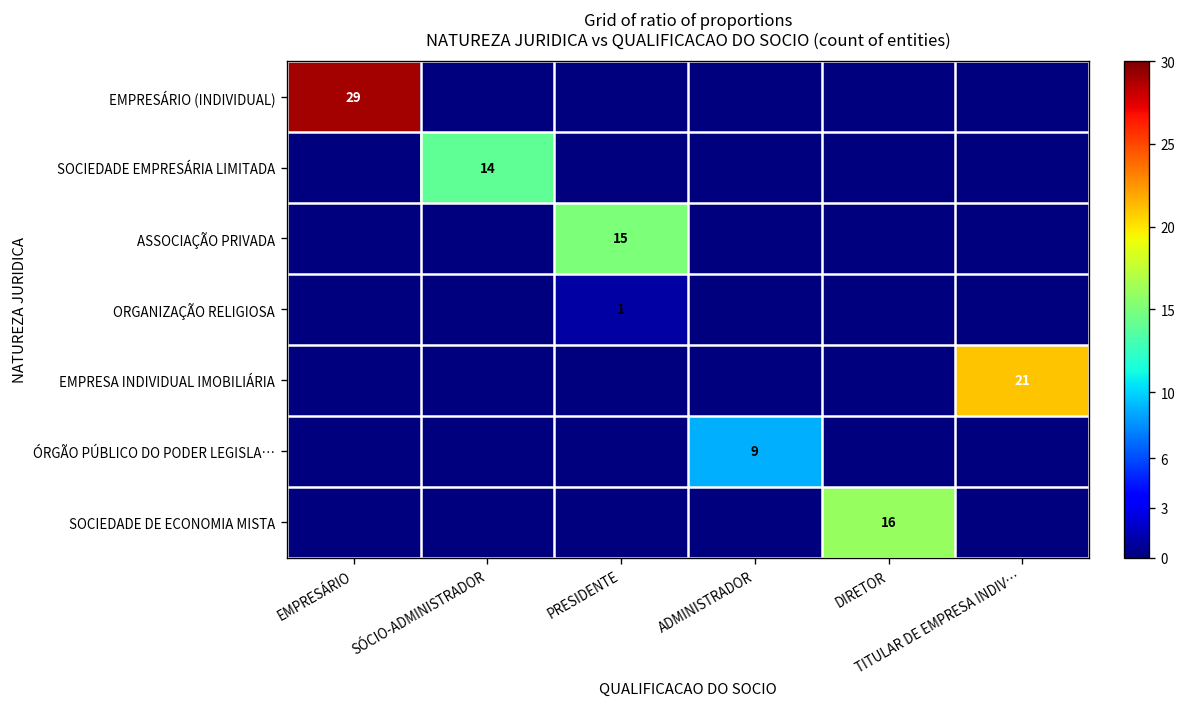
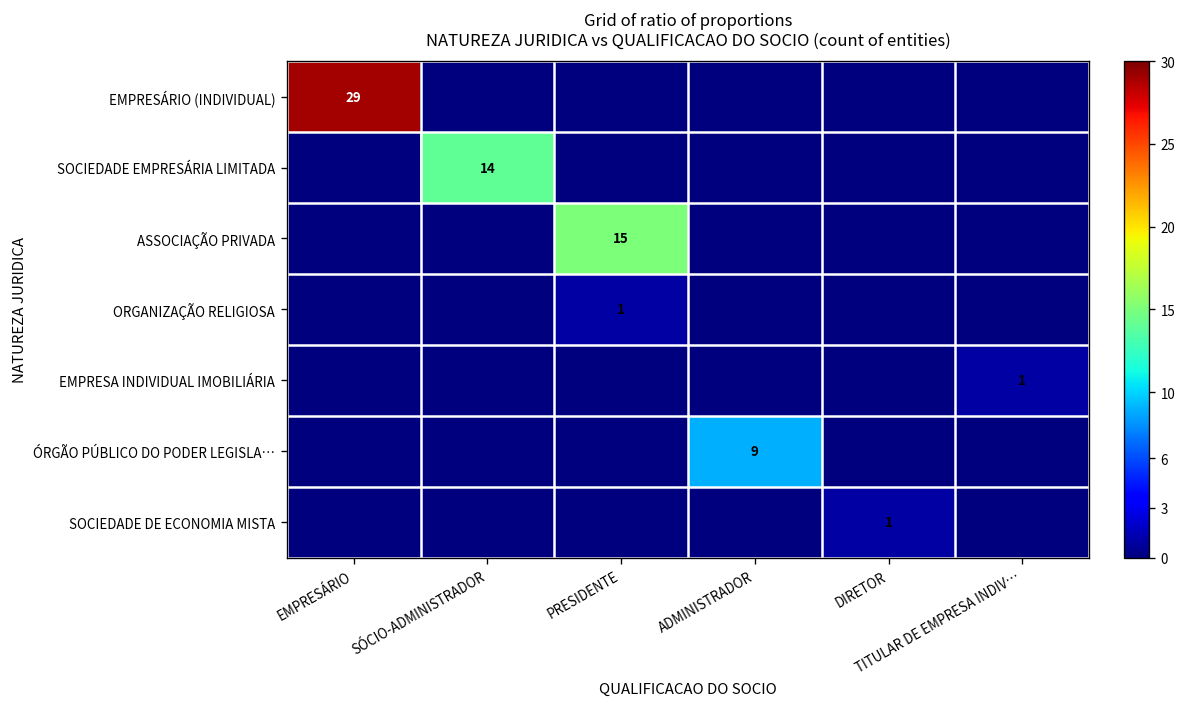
  {
    "EMPRESÁRIO (INDIVIDUAL)": {
      "EMPRESÁRIO": 29
    },
    "SOCIEDADE EMPRESÁRIA LIMITADA": {
      "SÓCIO-ADMINISTRADOR": 14
    },
    "ASSOCIAÇÃO PRIVADA": {
      "PRESIDENTE": 15
    },
    "ORGANIZAÇÃO RELIGIOSA": {
      "PRESIDENTE": 1
    },
    "EMPRESA INDIVIDUAL IMOBILIÁRIA": {
-     "TITULAR DE EMPRESA INDIV…": 21
+     "TITULAR DE EMPRESA INDIV…": 1
    },
    "ÓRGÃO PÚBLICO DO PODER LEGISLA…": {
      "ADMINISTRADOR": 9
    },
    "SOCIEDADE DE ECONOMIA MISTA": {
-     "DIRETOR": 16
+     "DIRETOR": 1
    }
  }
